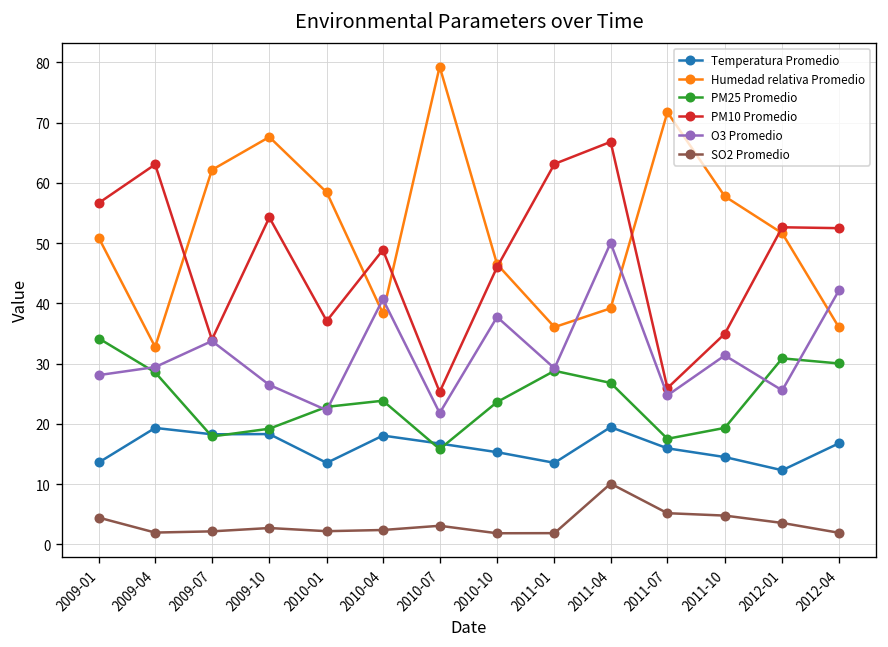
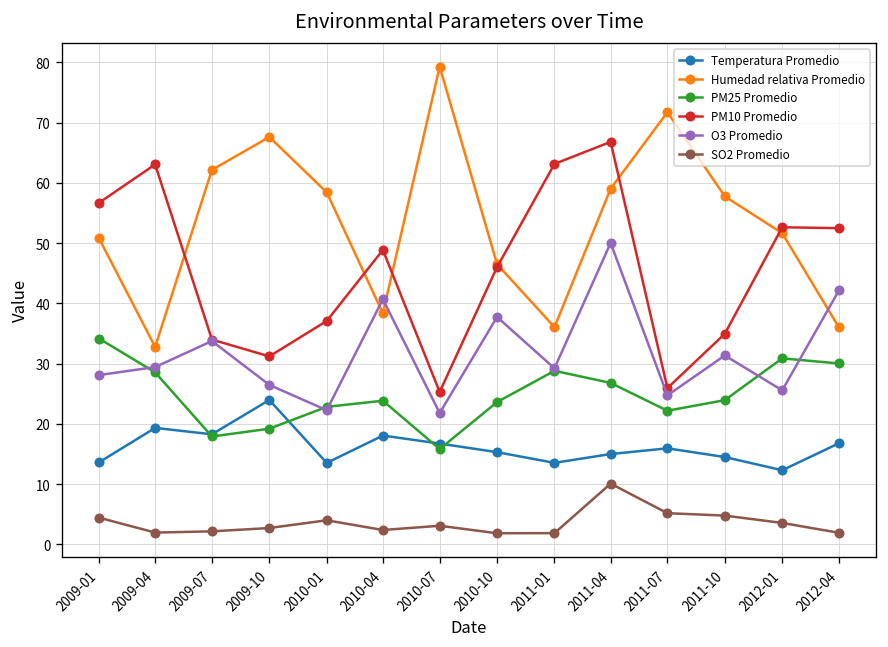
  {
    "Temperatura Promedio": {
      "2009-01": 14,
      "2009-04": 19,
-     "2009-10": 18,
+     "2009-10": 24,
      "2010-01": 14,
      "2010-04": 18,
      "2010-07": 17,
      "2010-10": 15,
      "2011-01": 14,
-     "2011-04": 19,
+     "2011-04": 15,
      "2011-07": 16,
      "2011-10": 14,
      "2012-01": 12,
      "2012-04": 17
    },
    "Humedad relativa Promedio": {
      "2009-01": 51,
      "2009-04": 33,
      "2009-07": 62,
      "2009-10": 68,
      "2010-01": 58,
      "2010-04": 38,
      "2010-07": 79,
      "2011-01": 36,
-     "2011-04": 39,
+     "2011-04": 59,
      "2011-07": 72,
      "2011-10": 58,
      "2012-01": 52,
      "2012-04": 36
    },
    "PM25 Promedio": {
      "2009-01": 34,
      "2009-04": 29,
      "2009-10": 19,
      "2010-01": 23,
      "2010-04": 24,
      "2010-07": 16,
      "2010-10": 24,
      "2011-04": 27,
-     "2011-07": 18,
-     "2011-10": 19,
+     "2011-07": 22,
+     "2011-10": 24,
      "2012-01": 31,
      "2012-04": 30
    },
    "PM10 Promedio": {
      "2009-01": 57,
      "2009-04": 63,
-     "2009-10": 54,
+     "2009-10": 31,
      "2010-01": 37,
      "2010-04": 49,
      "2010-07": 25,
      "2011-01": 63,
      "2011-04": 67,
      "2011-07": 26,
      "2011-10": 35,
      "2012-01": 53,
      "2012-04": 52
    },
    "O3 Promedio": {
      "2009-01": 28,
      "2009-04": 29,
      "2009-10": 26,
      "2010-01": 22,
      "2010-04": 41,
      "2010-07": 22,
      "2010-10": 38,
      "2011-04": 50,
      "2011-07": 25,
      "2011-10": 31,
      "2012-01": 26,
      "2012-04": 42
    },
    "SO2 Promedio": {
      "2009-01": 4,
      "2009-04": 2,
      "2009-07": 2,
      "2009-10": 3,
-     "2010-01": 2,
+     "2010-01": 4,
      "2010-04": 2,
      "2010-07": 3,
      "2010-10": 2,
      "2011-01": 2,
      "2011-04": 10,
      "2011-07": 5,
      "2011-10": 5,
      "2012-01": 4,
      "2012-04": 2
    }
  }
